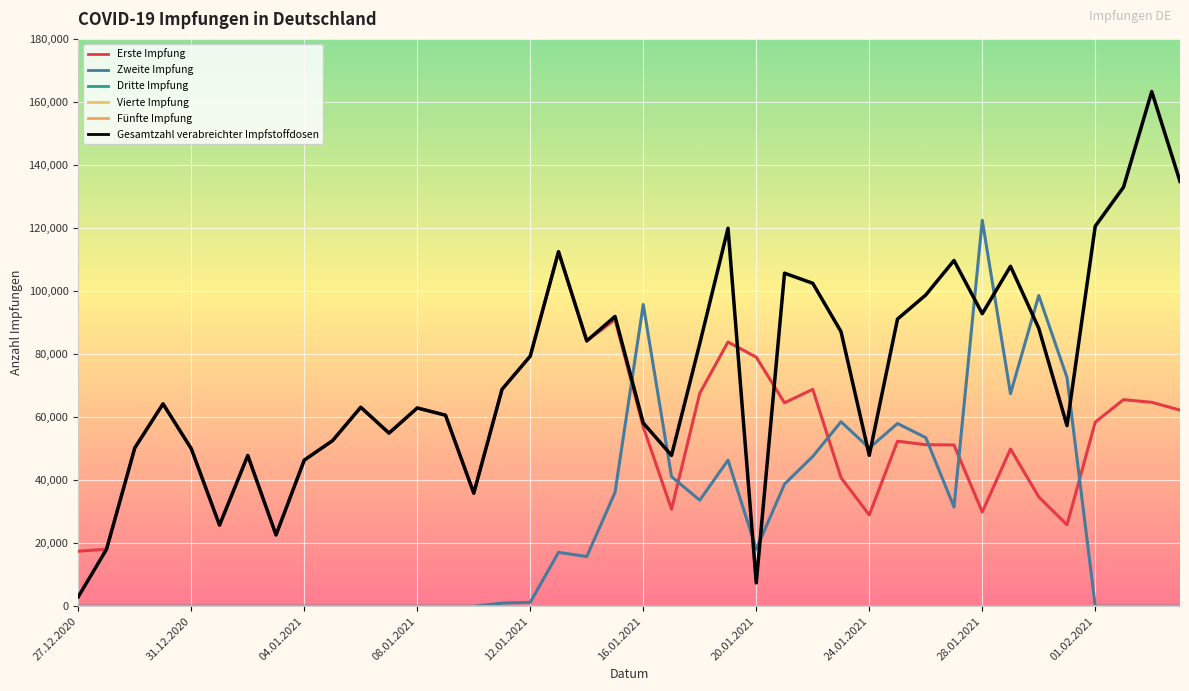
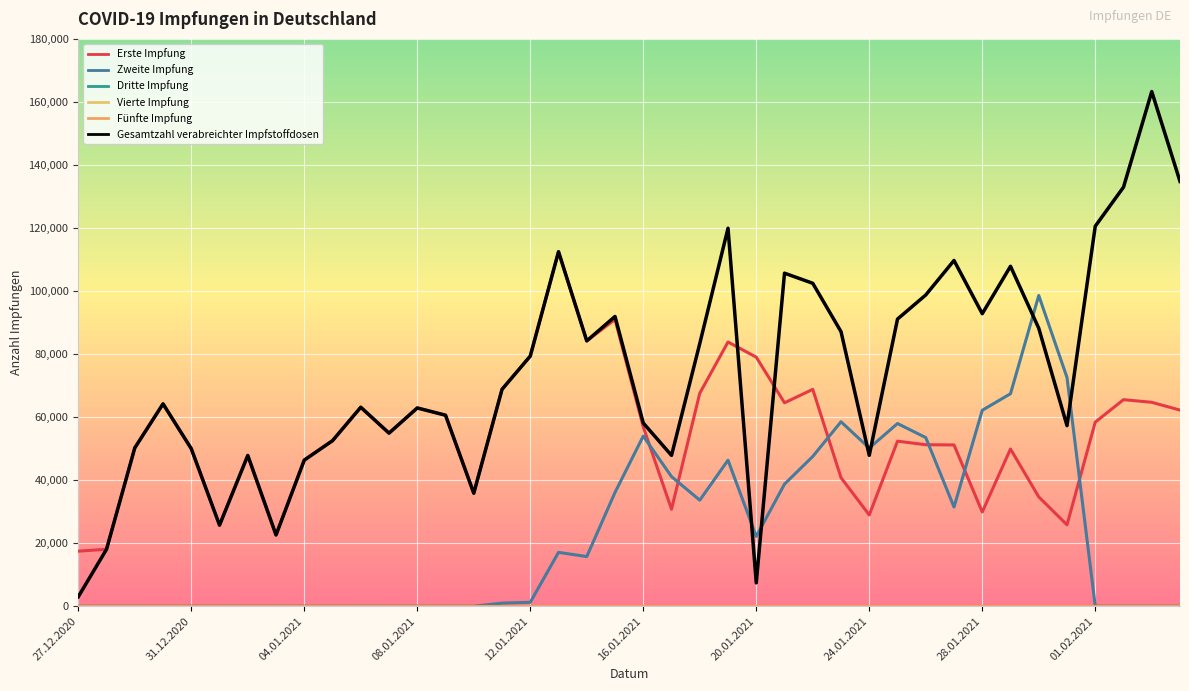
  {
    "Erste Impfung": {
      "27.12.2020": "17,000",
      "16.01.2021": "57,000",
      "20.01.2021": "79,000",
      "24.01.2021": "29,000",
      "28.01.2021": "30,000",
      "01.02.2021": "58,000"
    },
    "Zweite Impfung": {
      "12.01.2021": "1,000",
-     "16.01.2021": "96,000",
-     "20.01.2021": "18,000",
+     "16.01.2021": "54,000",
+     "20.01.2021": "22,000",
      "24.01.2021": "50,000",
-     "28.01.2021": "122,000"
+     "28.01.2021": "62,000"
    },
    "Fünfte Impfung": {
      "12.01.2021": "0",
      "16.01.2021": "0",
      "20.01.2021": "0",
      "24.01.2021": "0",
      "28.01.2021": "0"
    },
    "Gesamtzahl verabreichter Impfstoffdosen": {
      "27.12.2020": "3,000",
      "16.01.2021": "58,000",
      "20.01.2021": "7,000",
      "24.01.2021": "48,000",
      "28.01.2021": "93,000",
      "01.02.2021": "121,000"
    }
  }
